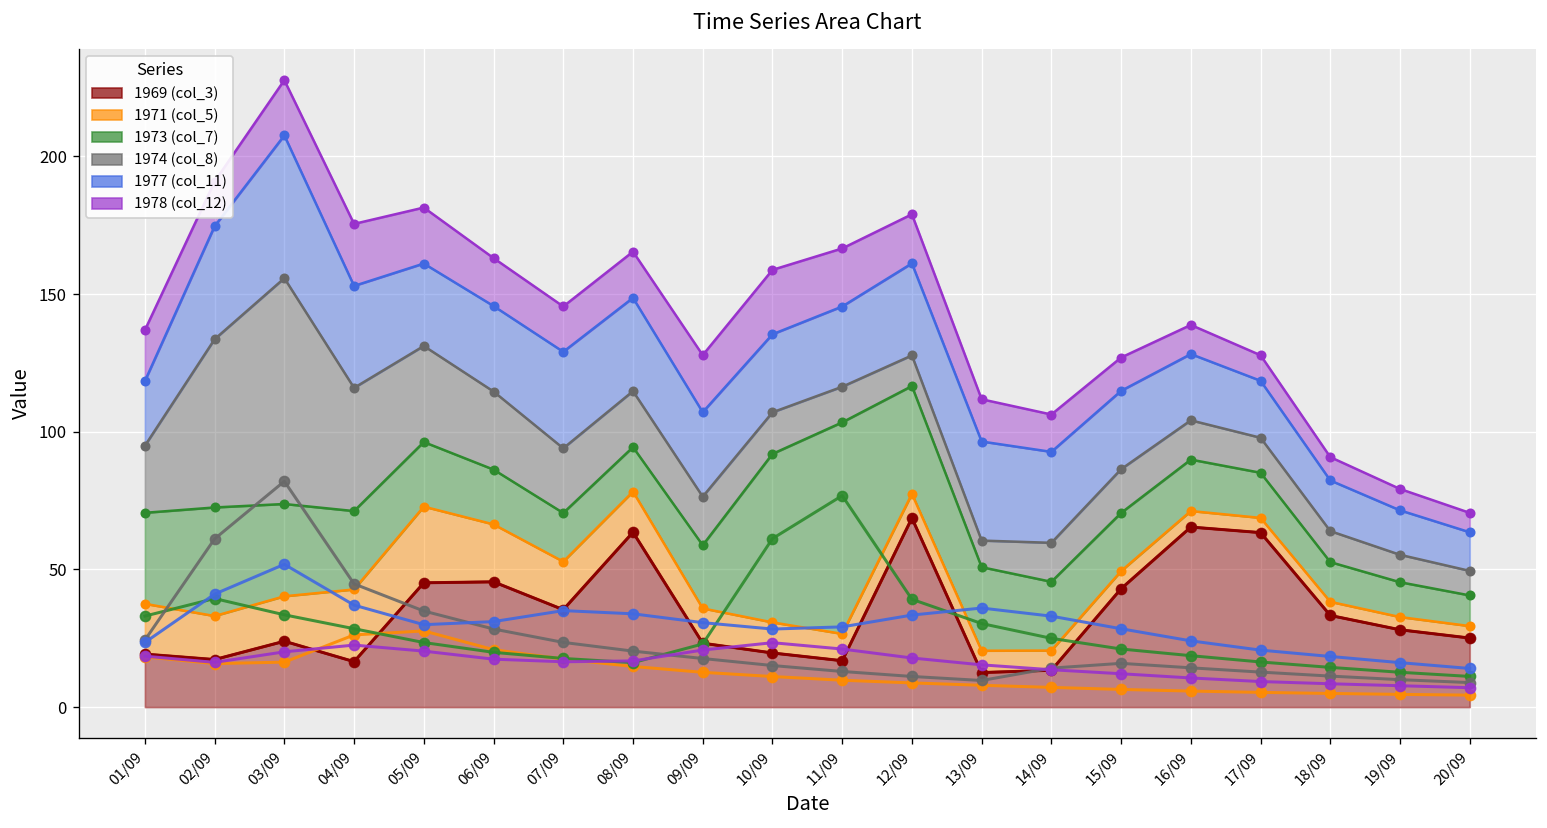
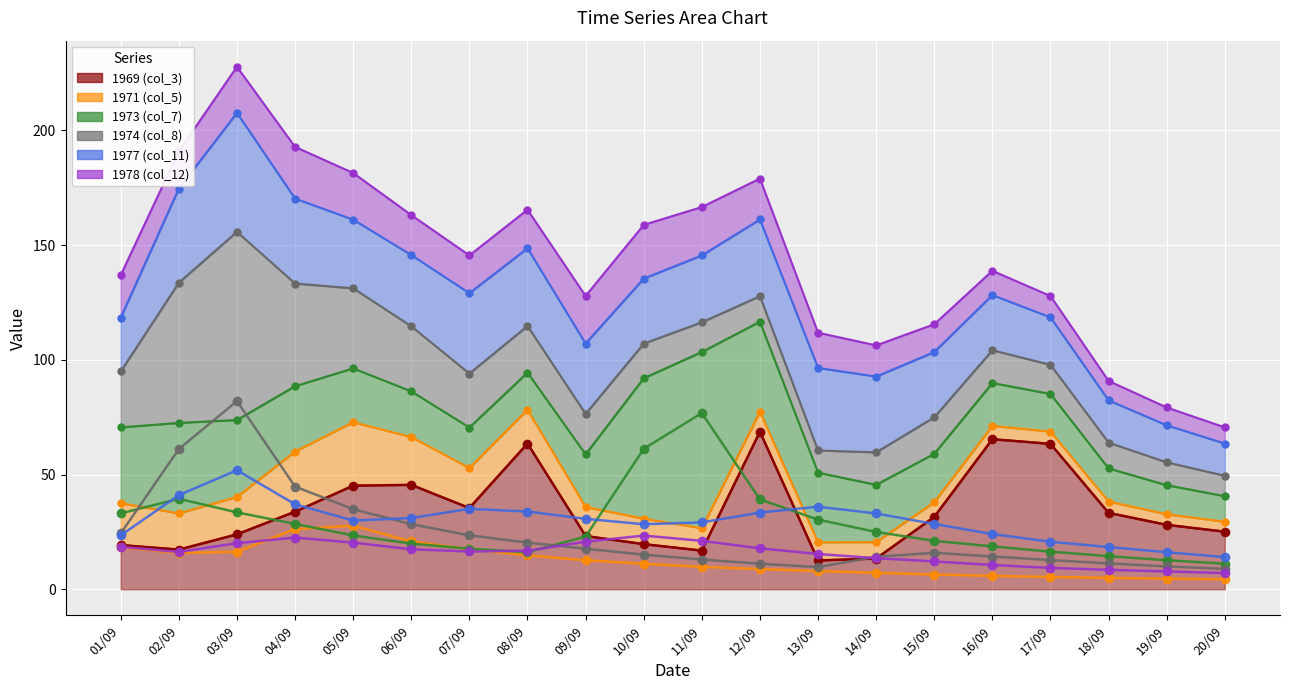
  {
    "1969 (col_3)": {
      "03/09": 24,
-     "04/09": 17,
+     "04/09": 34,
      "05/09": 45,
      "06/09": 45,
      "08/09": 64,
      "10/09": 20,
      "11/09": 17,
      "12/09": 69,
      "13/09": 13,
-     "15/09": 43,
+     "15/09": 32,
      "16/09": 65,
      "17/09": 63,
      "18/09": 33,
      "19/09": 28,
      "20/09": 25
    }
  }
